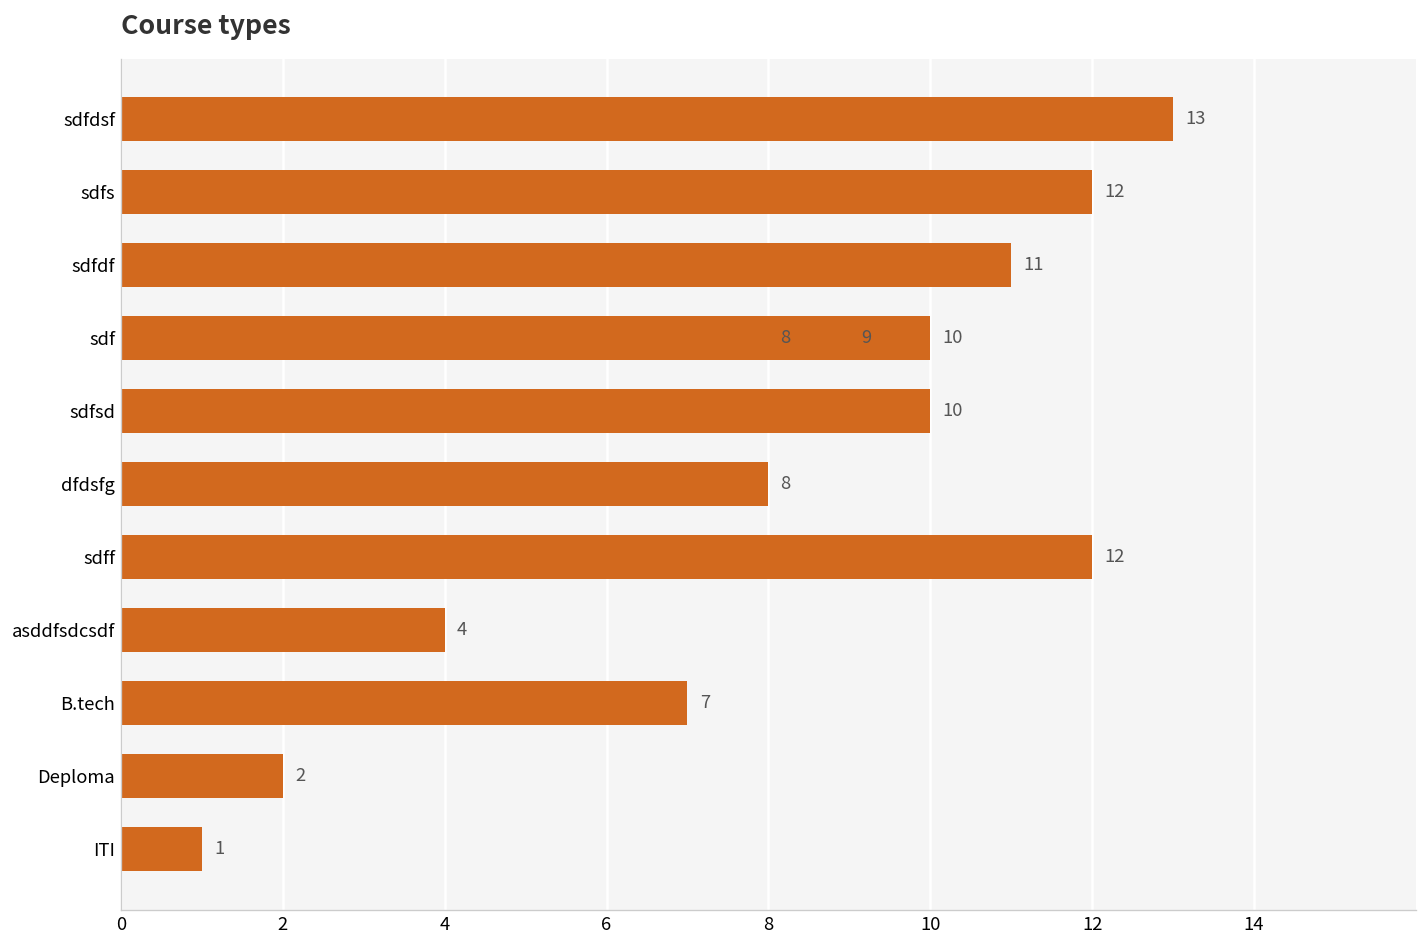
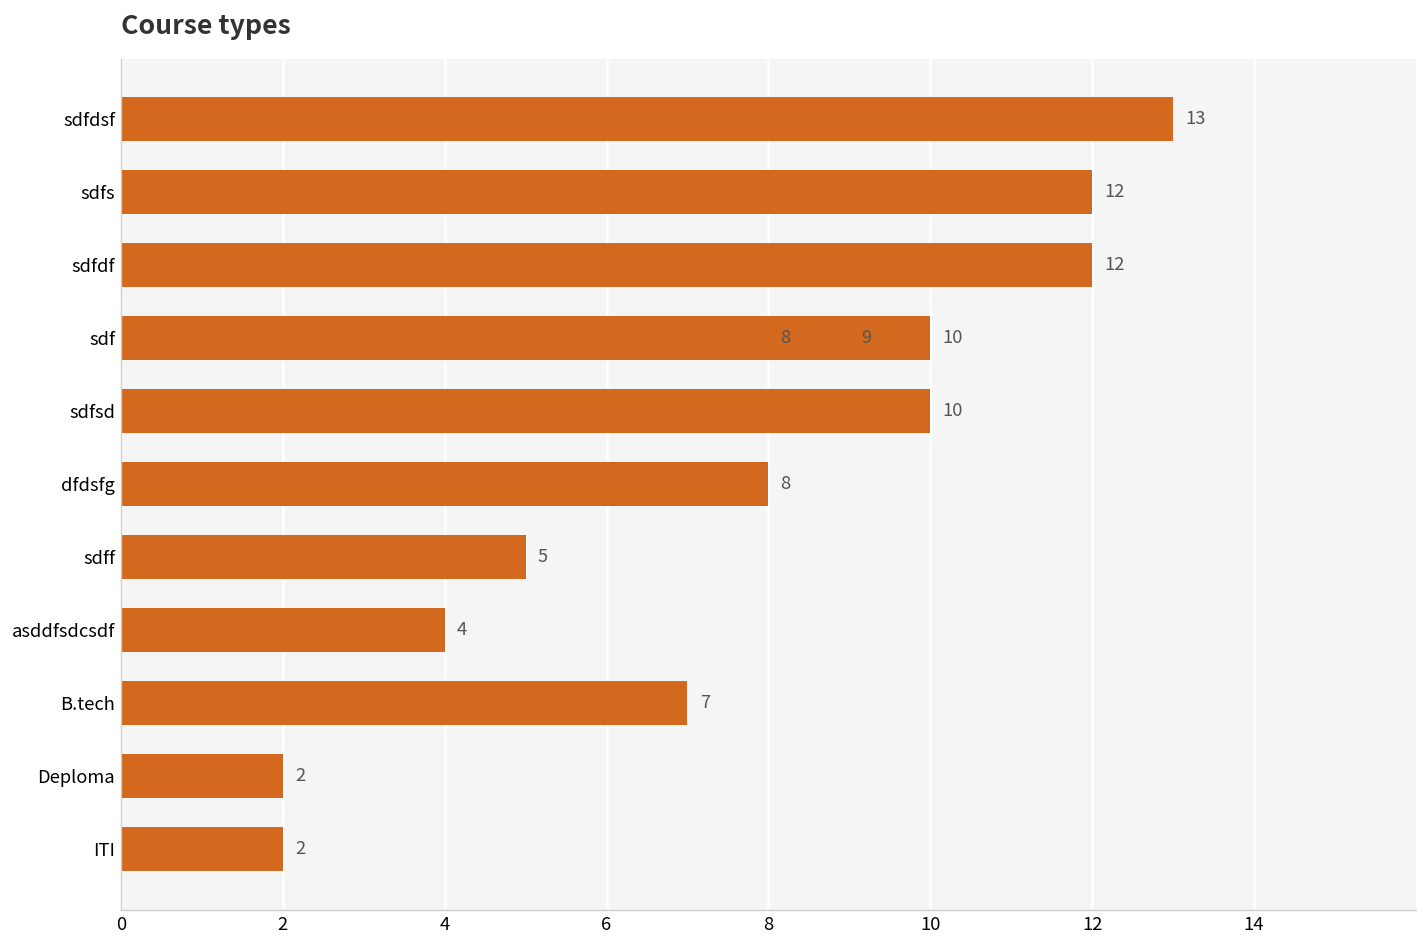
  {
    "sdfdsf": 13,
    "sdfs": 12,
-   "sdfdf": 11,
+   "sdfdf": 12,
    "sdfsd": 10,
    "dfdsfg": 8,
-   "sdff": 12,
+   "sdff": 5,
    "asddfsdcsdf": 4,
    "B.tech": 7,
    "Deploma": 2,
-   "ITI": 1
+   "ITI": 2
  }
